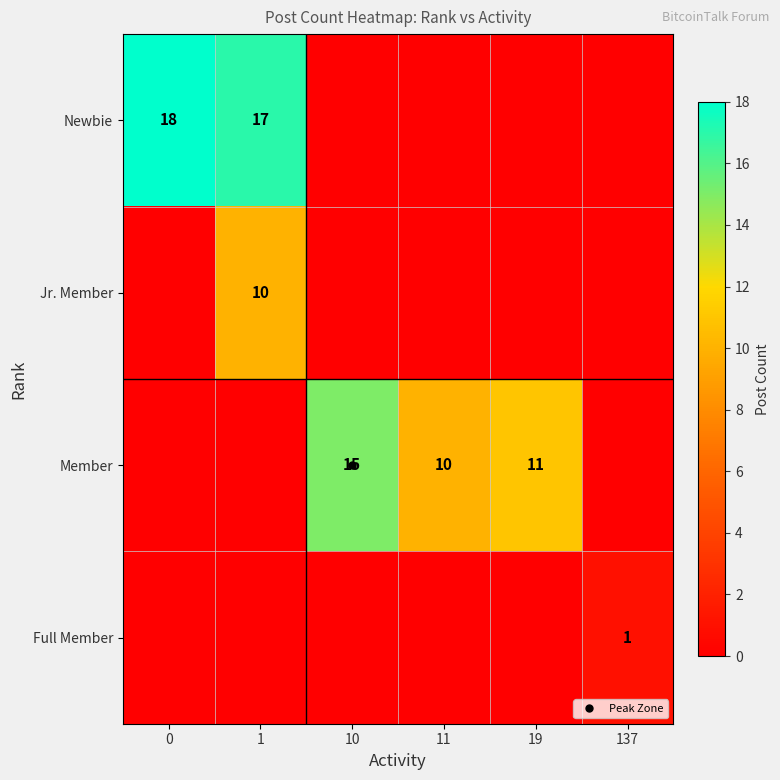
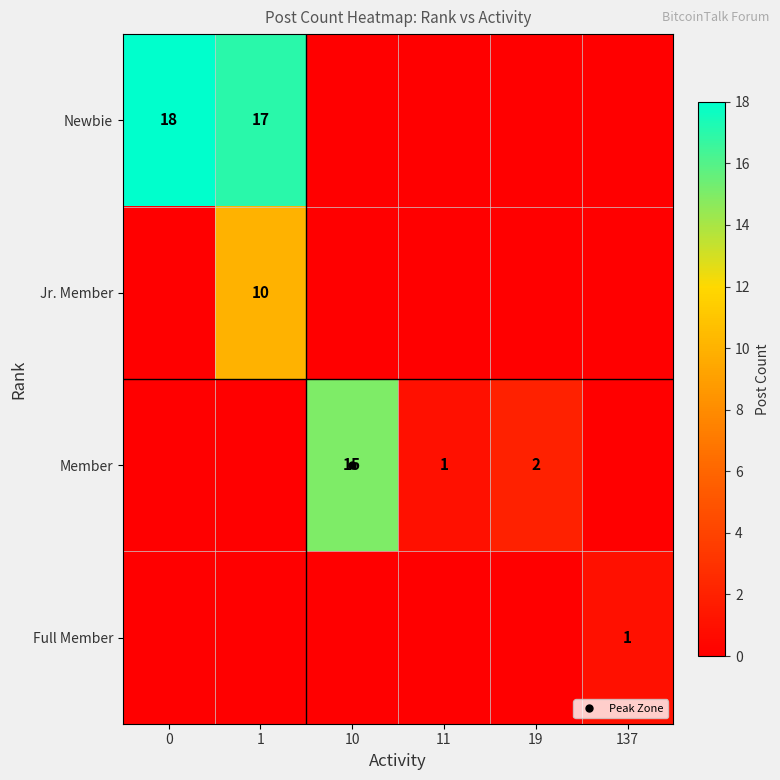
  {
    "Newbie": {
      "0": 18,
      "1": 17
    },
    "Jr. Member": {
      "1": 10
    },
    "Member": {
-     "11": 10,
-     "19": 11
+     "11": 1,
+     "19": 2
    },
    "Full Member": {
      "137": 1
    }
  }
